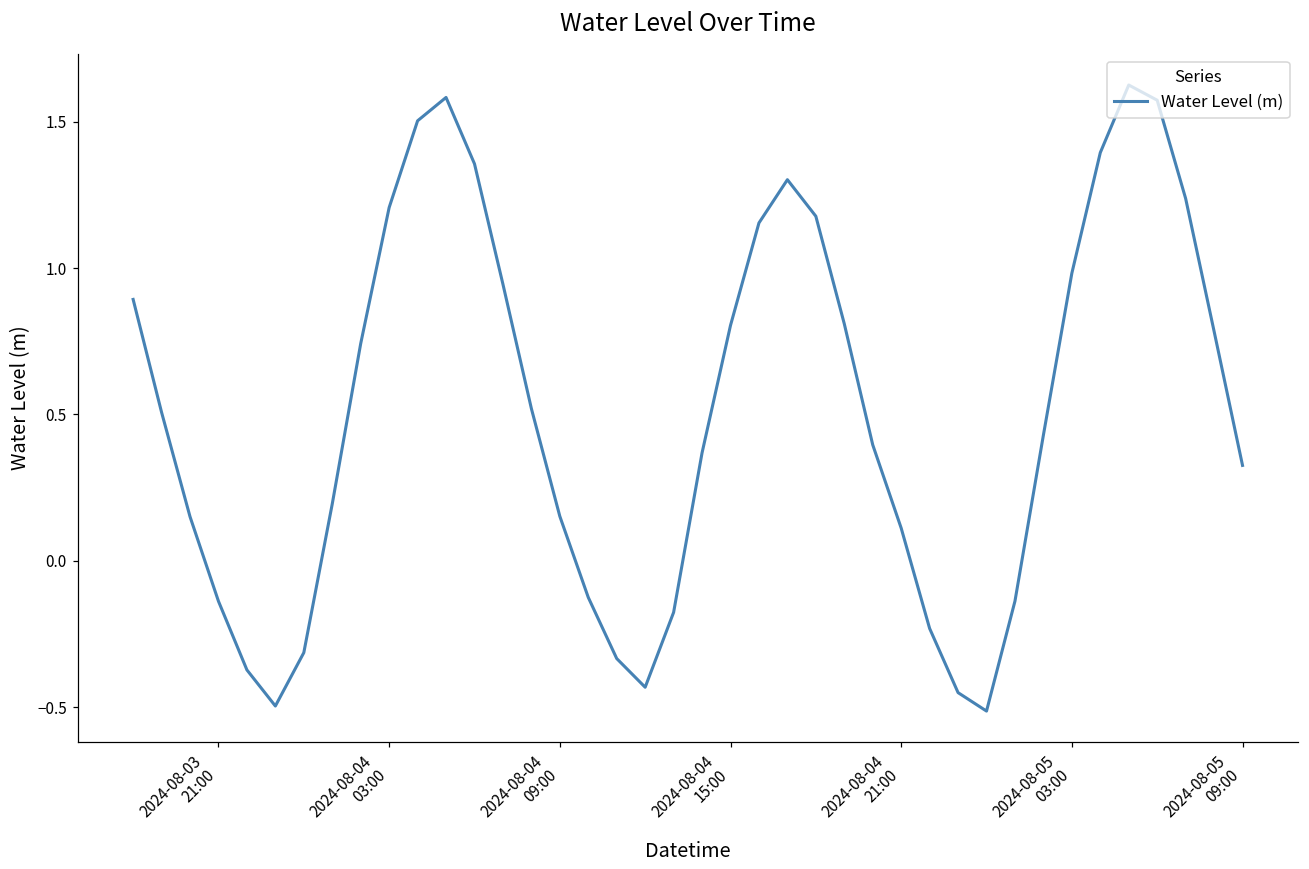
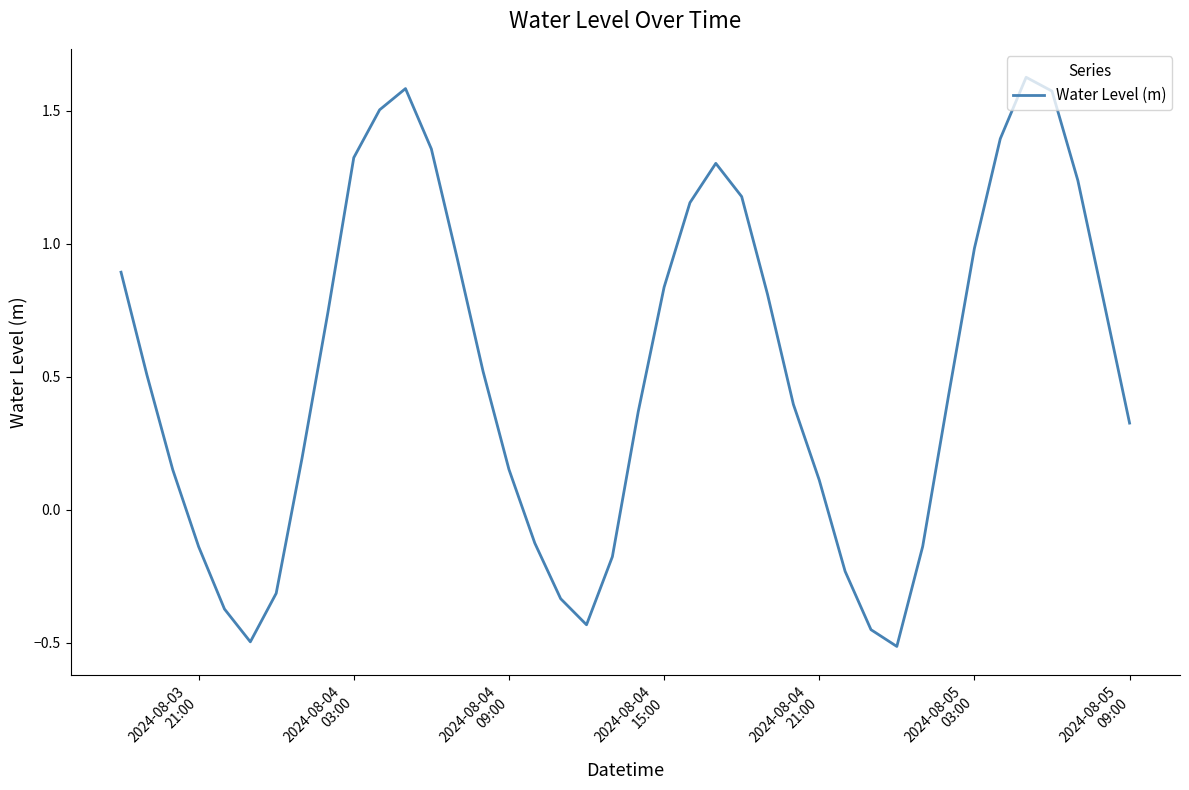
  {
    "2024-08-03 21:00": -0.14,
-   "2024-08-04 03:00": 1.21,
+   "2024-08-04 03:00": 1.32,
    "2024-08-04 09:00": 0.15,
-   "2024-08-04 15:00": 0.80,
+   "2024-08-04 15:00": 0.84,
    "2024-08-04 21:00": 0.11,
    "2024-08-05 03:00": 0.98,
    "2024-08-05 09:00": 0.33
  }
